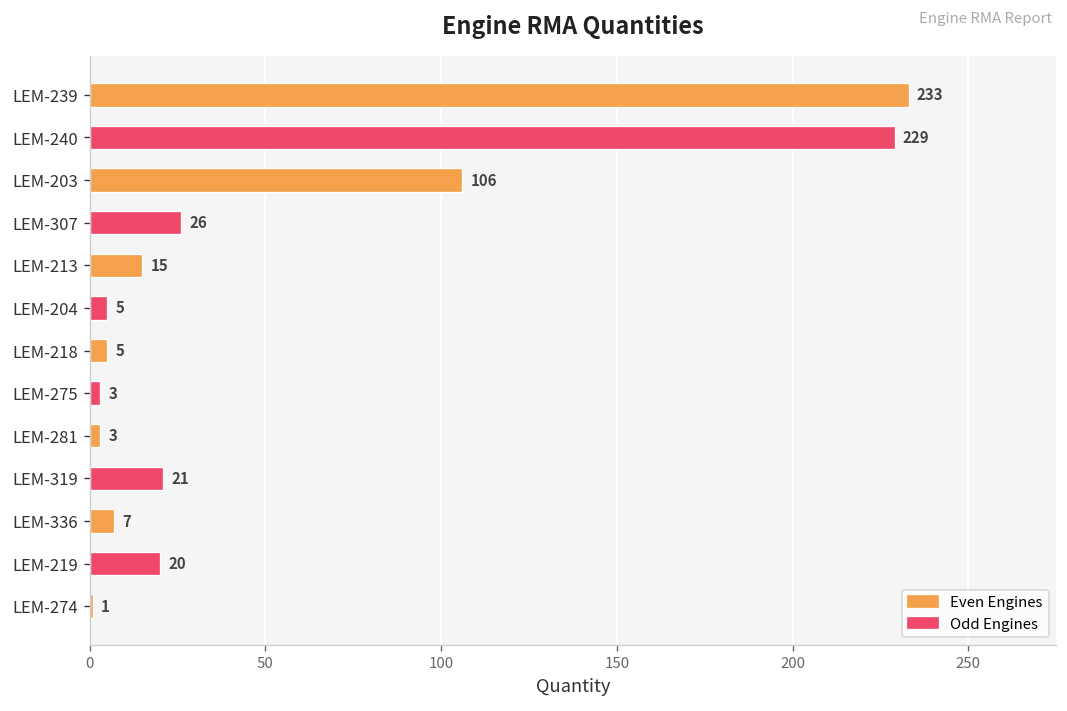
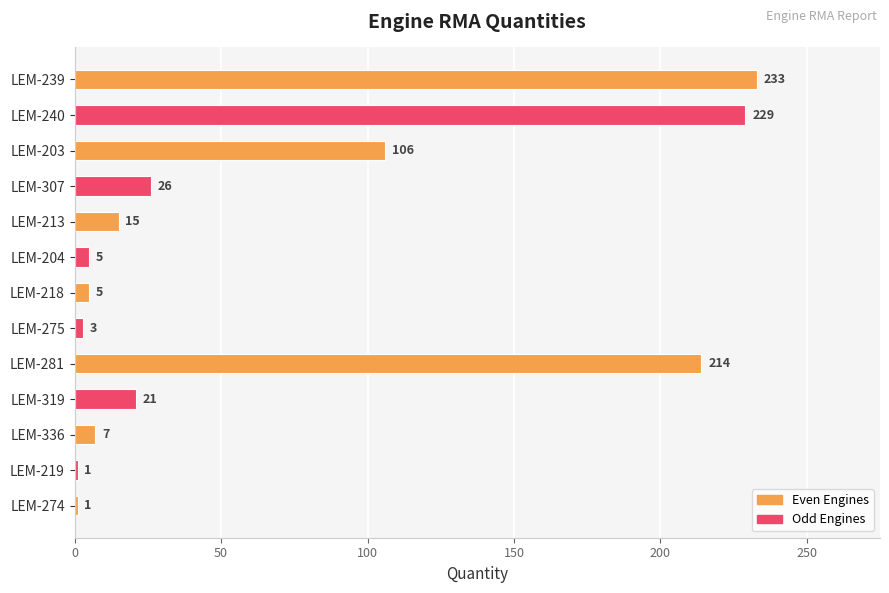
  {
    "LEM-239": 233,
    "LEM-240": 229,
    "LEM-203": 106,
    "LEM-307": 26,
    "LEM-213": 15,
    "LEM-204": 5,
    "LEM-218": 5,
    "LEM-275": 3,
-   "LEM-281": 3,
+   "LEM-281": 214,
    "LEM-319": 21,
    "LEM-336": 7,
-   "LEM-219": 20,
+   "LEM-219": 1,
    "LEM-274": 1
  }
